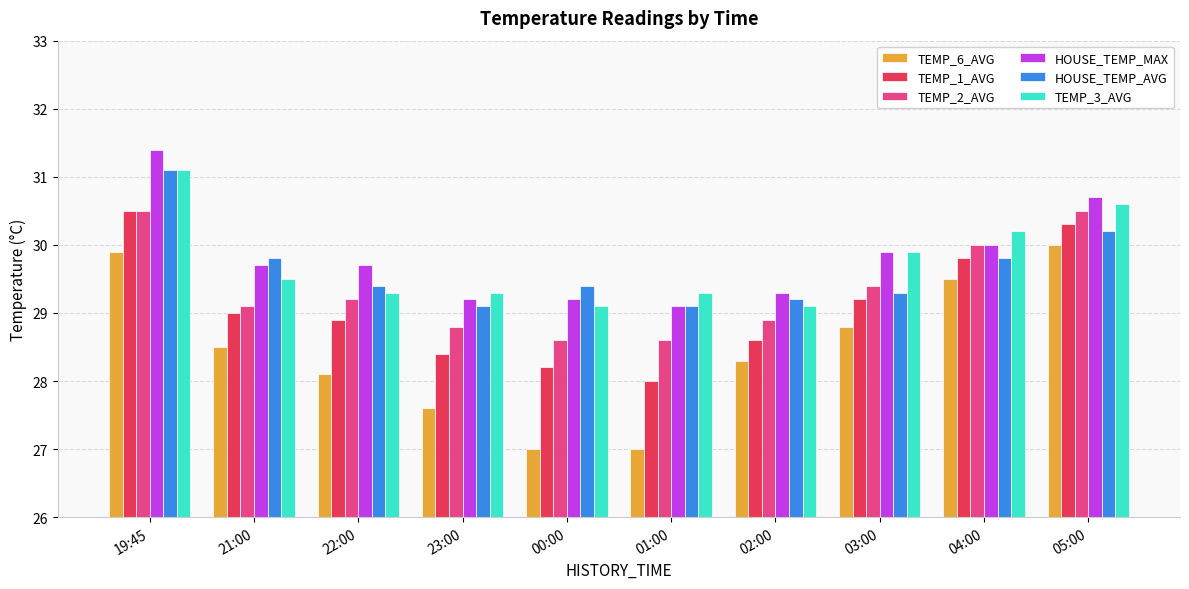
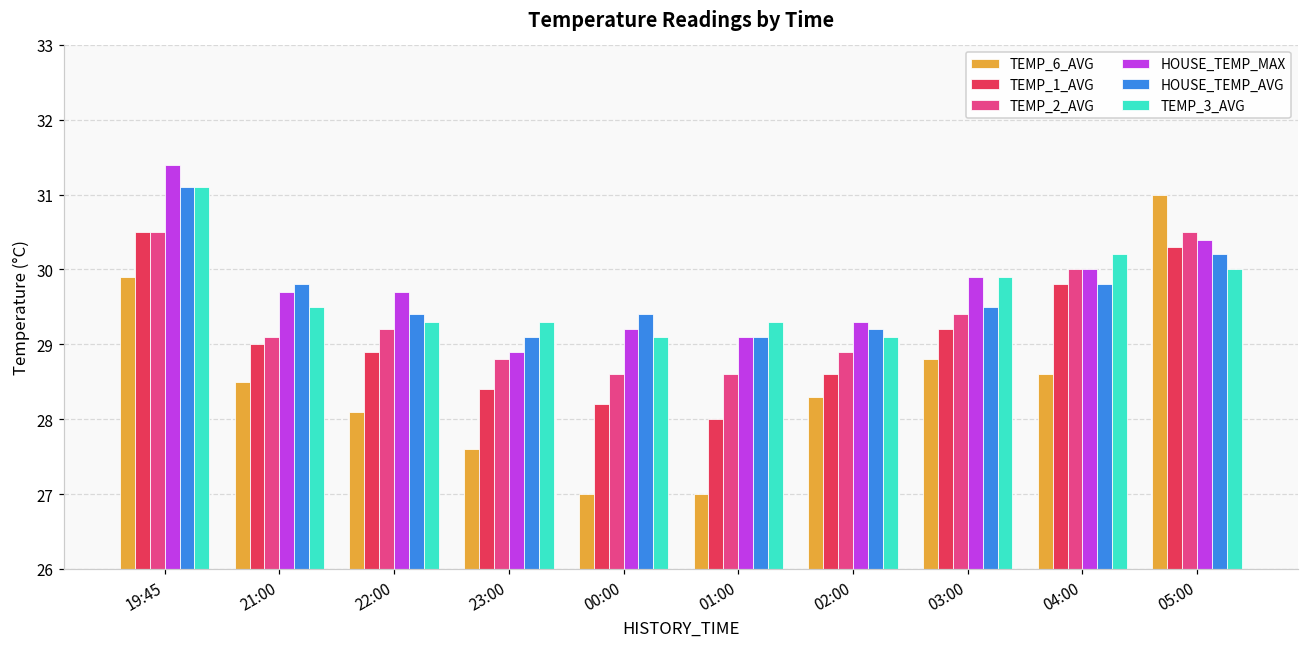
  {
    "TEMP_6_AVG": {
      "19:45": 29.9,
      "21:00": 28.5,
      "22:00": 28.1,
      "23:00": 27.6,
      "00:00": 27.0,
      "01:00": 27.0,
      "02:00": 28.3,
      "03:00": 28.8,
-     "04:00": 29.5,
-     "05:00": 30
+     "04:00": 28.6,
+     "05:00": 31
    },
    "HOUSE_TEMP_MAX": {
      "19:45": 31.4,
      "21:00": 29.7,
      "22:00": 29.7,
-     "23:00": 29.2,
+     "23:00": 28.9,
      "00:00": 29.2,
      "01:00": 29.1,
      "02:00": 29.3,
      "03:00": 29.9,
      "04:00": 30.0,
-     "05:00": 30.7
+     "05:00": 30.4
    },
    "HOUSE_TEMP_AVG": {
      "19:45": 31.1,
      "21:00": 29.8,
      "22:00": 29.4,
      "23:00": 29.1,
      "00:00": 29.4,
      "01:00": 29.1,
      "02:00": 29.2,
-     "03:00": 29.3,
+     "03:00": 29.5,
      "04:00": 29.8,
      "05:00": 30.2
    },
    "TEMP_3_AVG": {
      "19:45": 31.1,
      "21:00": 29.5,
      "22:00": 29.3,
      "23:00": 29.3,
      "00:00": 29.1,
      "01:00": 29.3,
      "02:00": 29.1,
      "03:00": 29.9,
      "04:00": 30.2,
-     "05:00": 30.6
+     "05:00": 30.0
    }
  }
